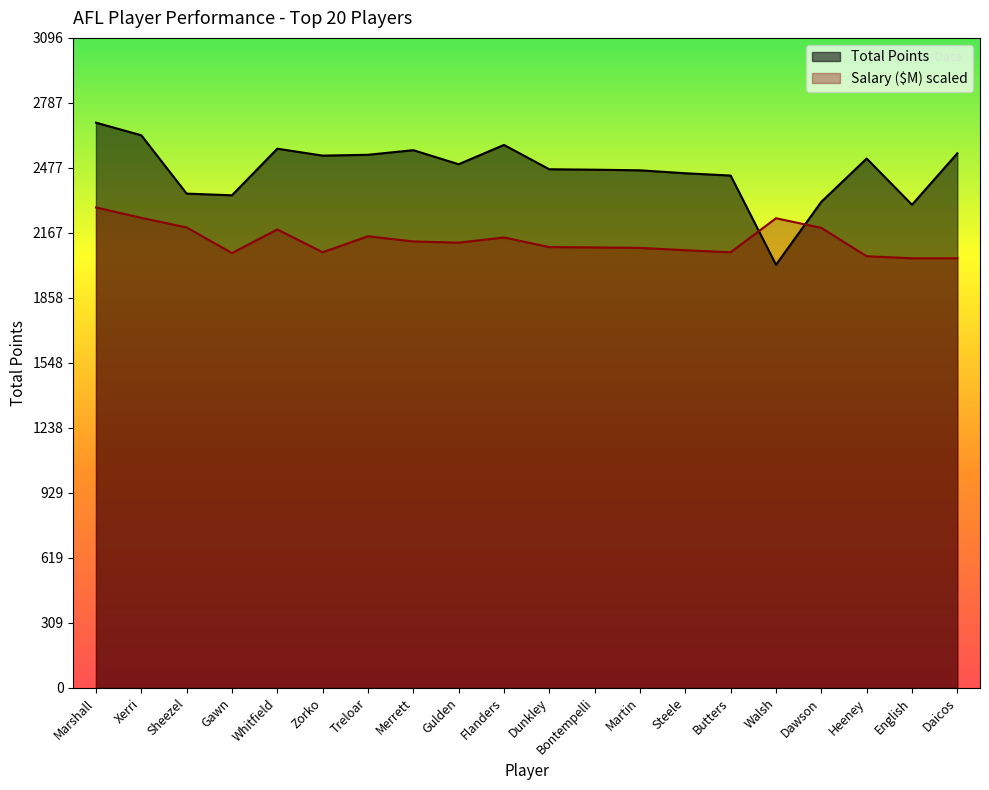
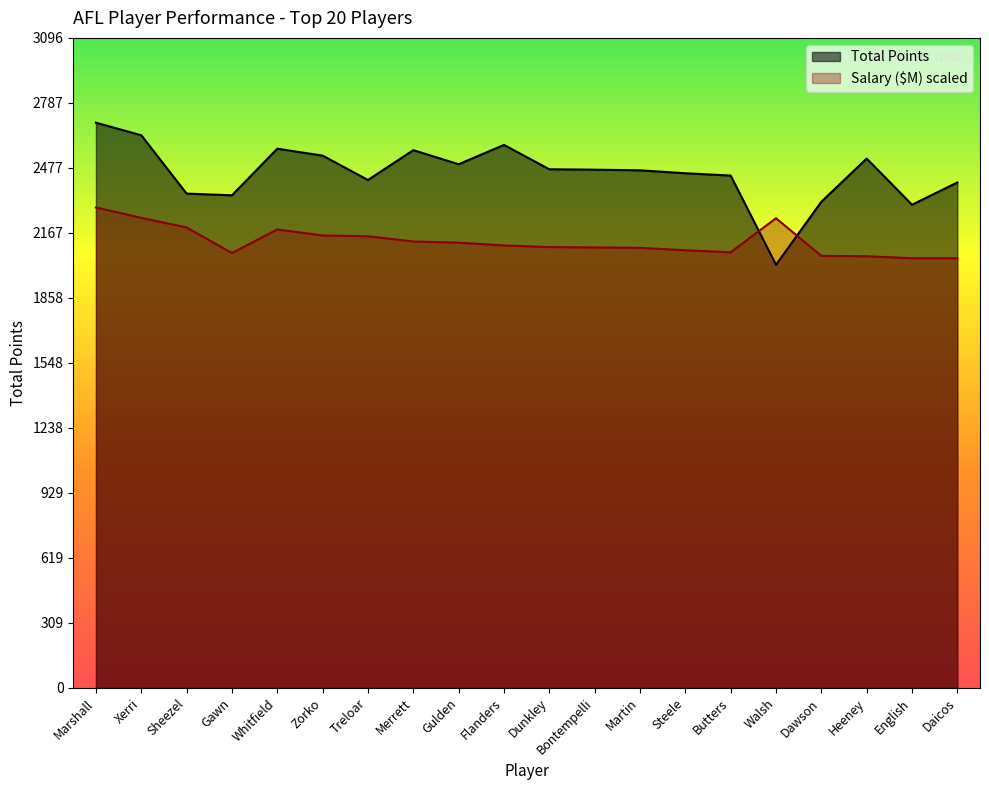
  {
    "Total Points": {
      "Marshall": 2690,
      "Xerri": 2630,
      "Sheezel": 2360,
      "Gawn": 2350,
      "Whitfield": 2570,
      "Zorko": 2540,
-     "Treloar": 2540,
+     "Treloar": 2420,
      "Merrett": 2560,
      "Gulden": 2500,
      "Flanders": 2590,
      "Dunkley": 2470,
      "Bontempelli": 2470,
      "Martin": 2470,
      "Steele": 2450,
      "Butters": 2440,
      "Walsh": 2020,
      "Dawson": 2320,
      "Heeney": 2520,
      "English": 2300,
-     "Daicos": 2550
+     "Daicos": 2410
    },
    "Salary ($M) scaled": {
      "Marshall": 2290,
      "Xerri": 2240,
      "Sheezel": 2190,
      "Gawn": 2070,
      "Whitfield": 2180,
-     "Zorko": 2080,
+     "Zorko": 2160,
      "Treloar": 2150,
      "Merrett": 2130,
      "Gulden": 2120,
-     "Flanders": 2150,
+     "Flanders": 2110,
      "Dunkley": 2100,
      "Bontempelli": 2100,
      "Martin": 2100,
      "Steele": 2090,
      "Butters": 2080,
      "Walsh": 2240,
-     "Dawson": 2190,
+     "Dawson": 2060,
      "Heeney": 2060,
      "English": 2050,
      "Daicos": 2050
    }
  }
